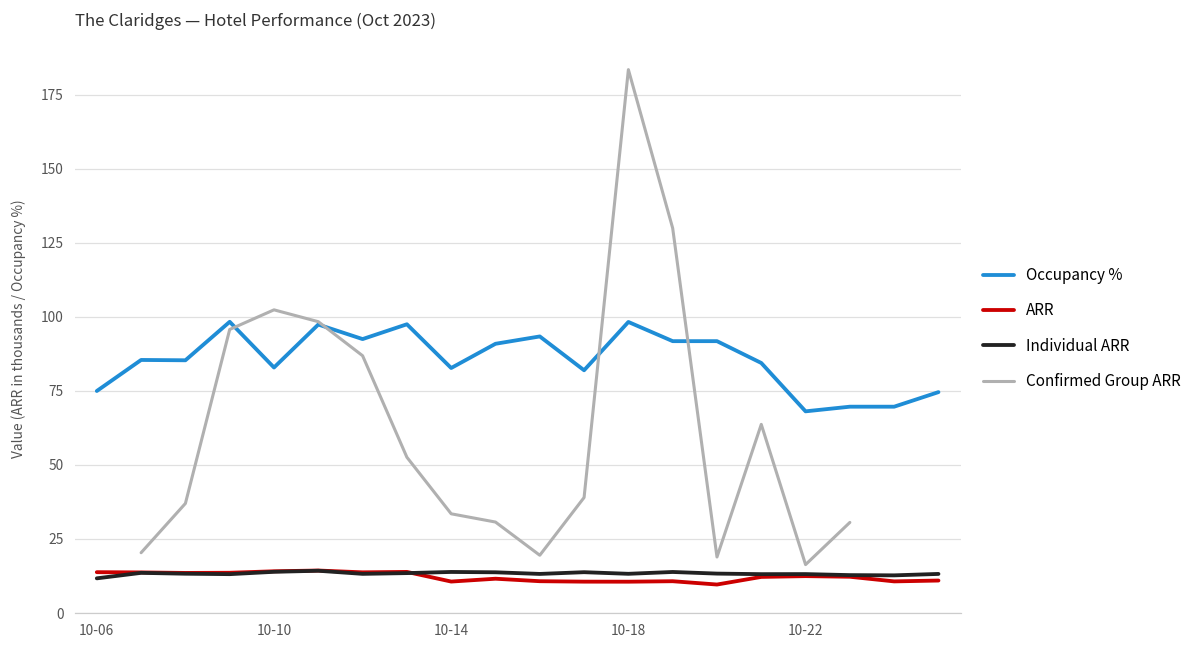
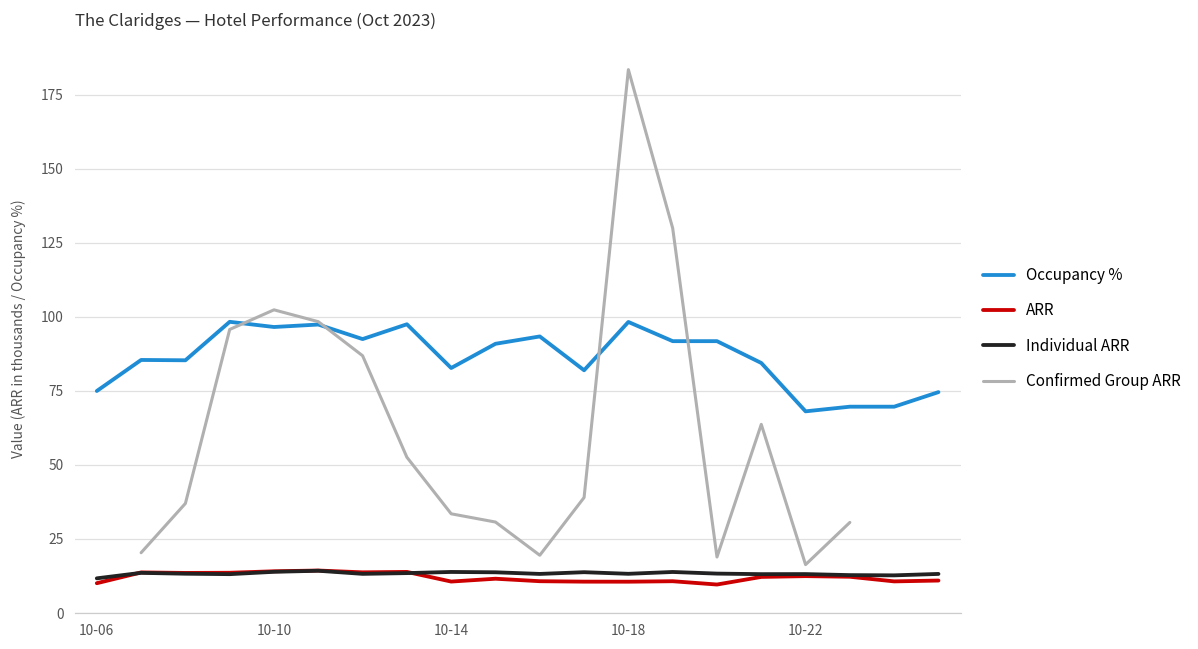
  {
    "Occupancy %": {
      "10-06": 75,
-     "10-10": 83,
+     "10-10": 97,
      "10-14": 83,
      "10-18": 98,
      "10-22": 68
    },
    "ARR": {
-     "10-06": 14,
+     "10-06": 10,
      "10-14": 11,
      "10-18": 11
    },
    "Individual ARR": {
      "10-06": 12,
      "10-14": 14,
      "10-18": 13
    },
    "Confirmed Group ARR": {
      "10-10": 102,
      "10-14": 34,
      "10-18": 183,
      "10-22": 16
    }
  }
